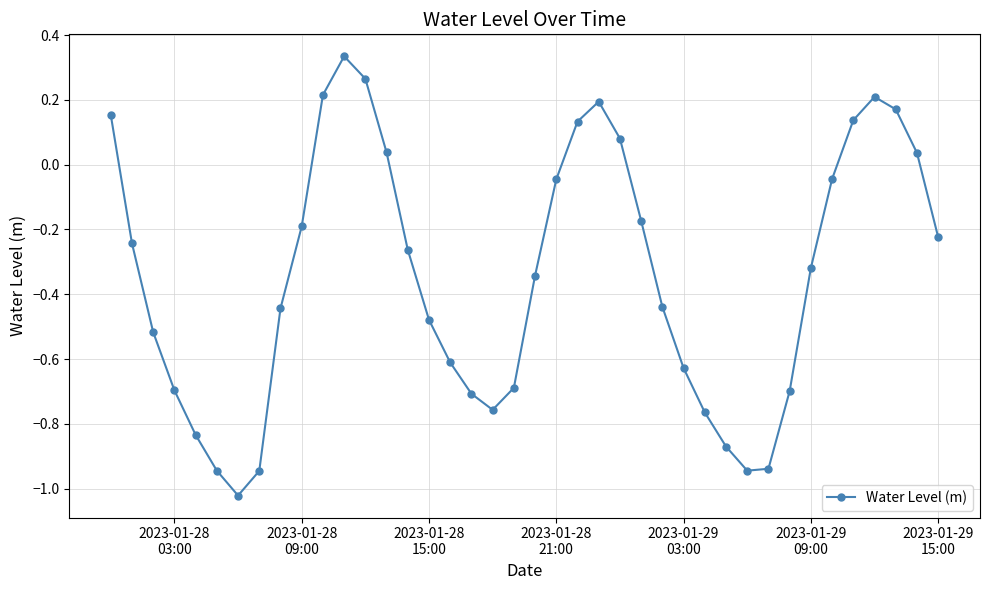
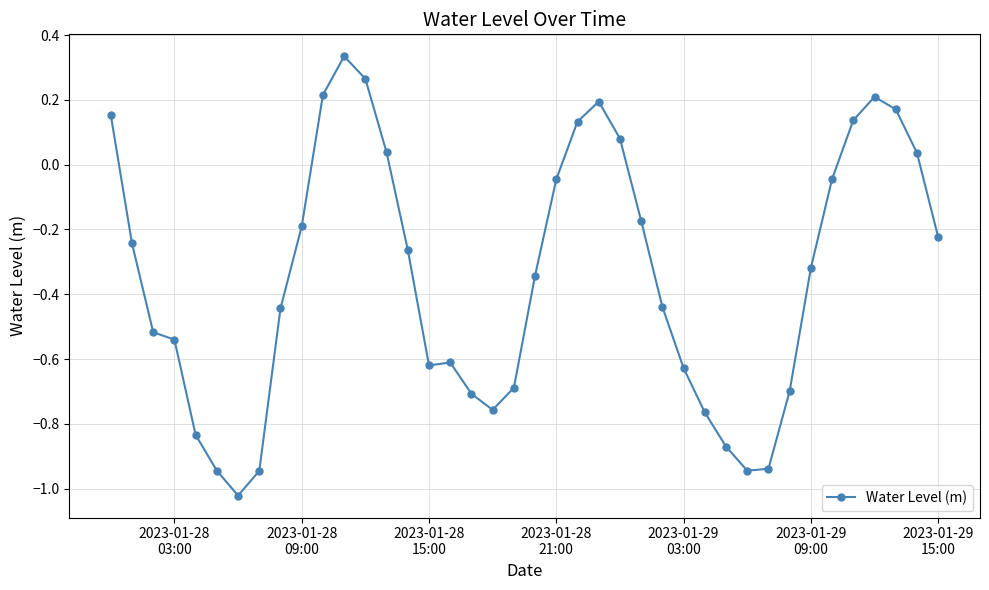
  {
-   "2023-01-28 03:00": -0.70,
+   "2023-01-28 03:00": -0.54,
    "2023-01-28 09:00": -0.19,
-   "2023-01-28 15:00": -0.48,
+   "2023-01-28 15:00": -0.62,
    "2023-01-28 21:00": -0.05,
    "2023-01-29 03:00": -0.63,
    "2023-01-29 09:00": -0.32,
    "2023-01-29 15:00": -0.22
  }
